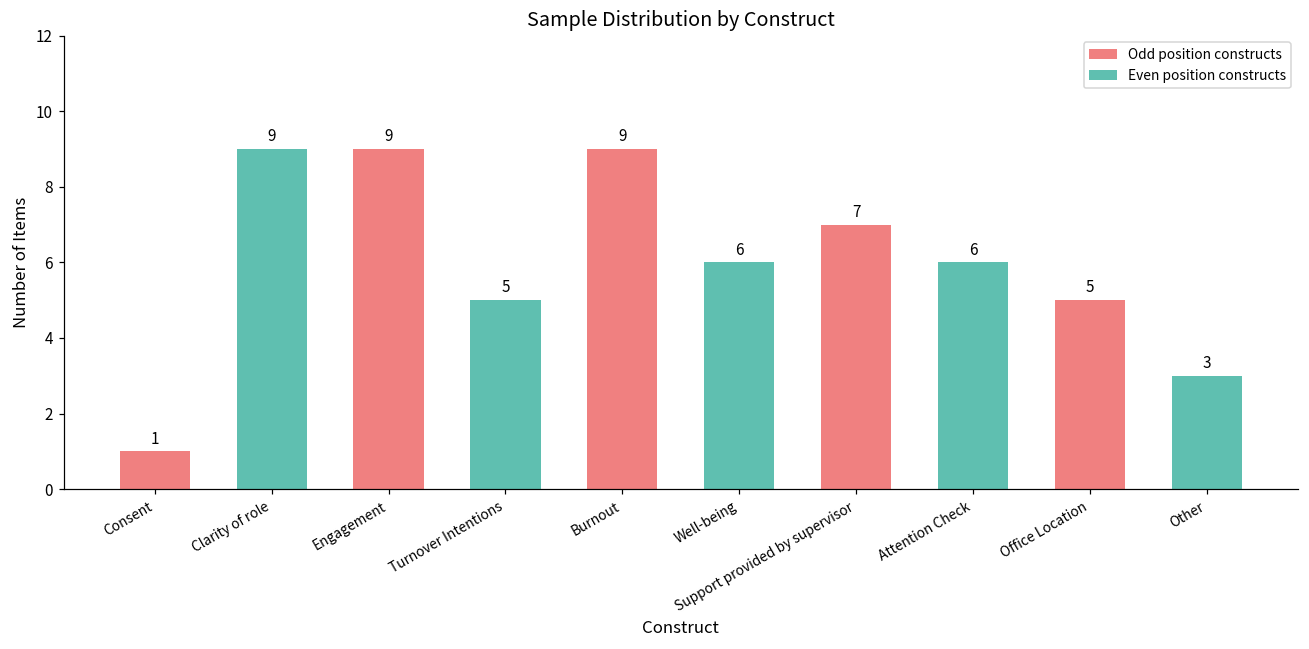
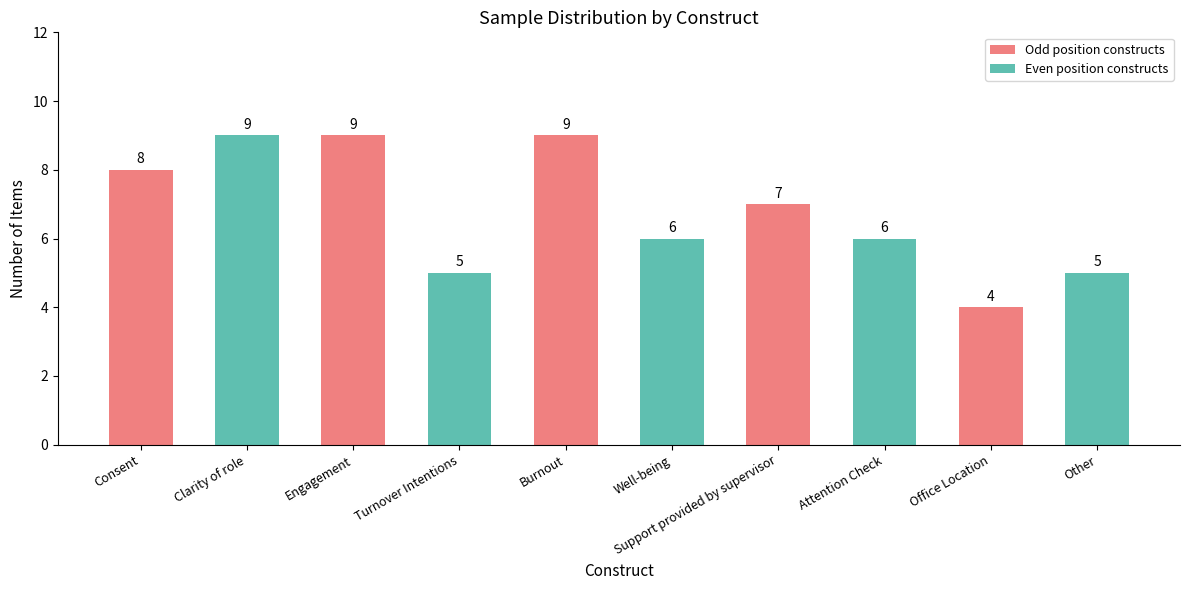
  {
-   "Consent": 1,
+   "Consent": 8,
    "Clarity of role": 9,
    "Engagement": 9,
    "Turnover Intentions": 5,
    "Burnout": 9,
    "Well-being": 6,
    "Support provided by supervisor": 7,
    "Attention Check": 6,
-   "Office Location": 5,
-   "Other": 3
+   "Office Location": 4,
+   "Other": 5
  }
